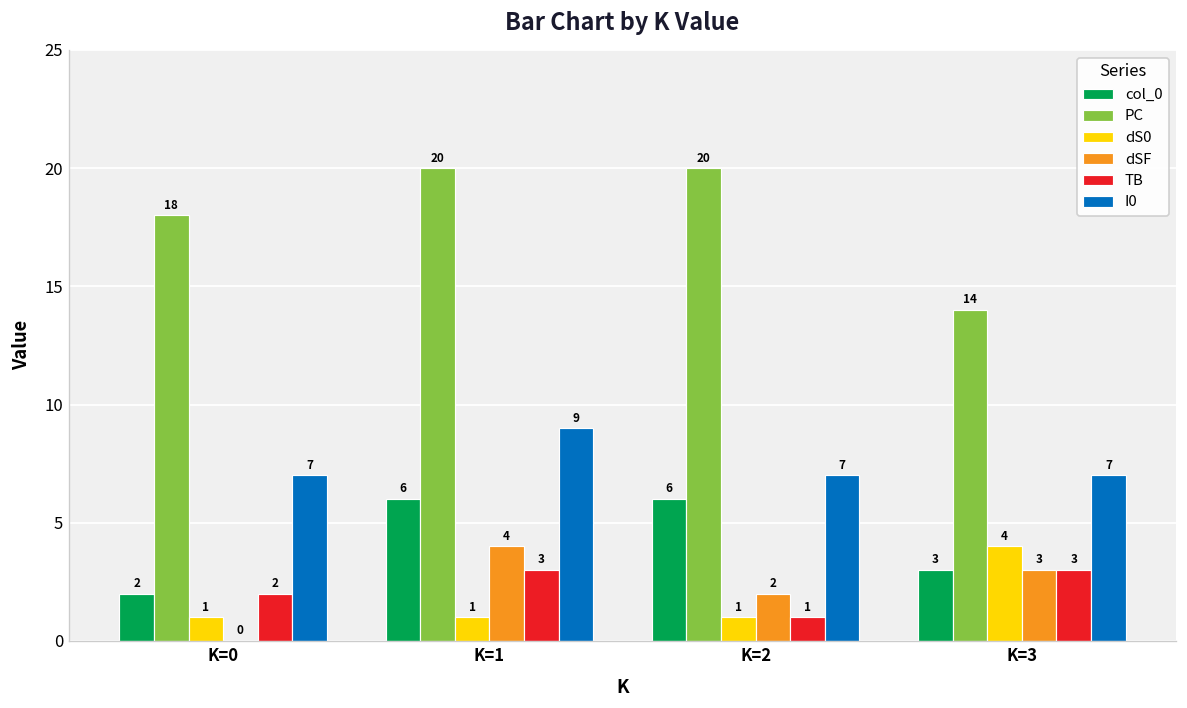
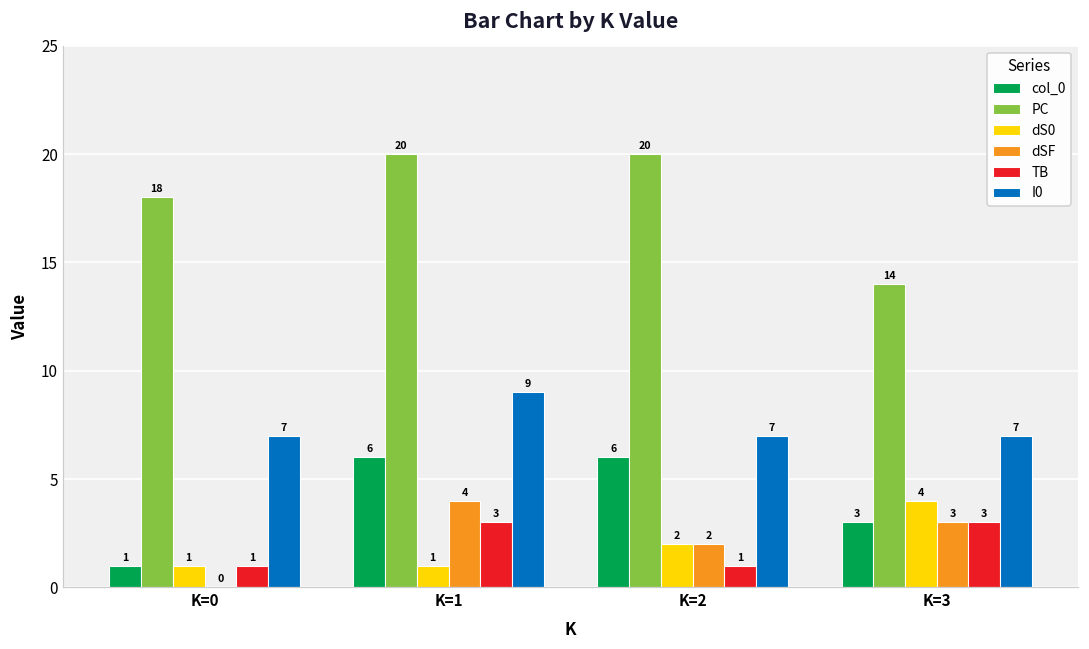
  {
    "col_0": {
-     "K=0": 2,
+     "K=0": 1,
      "K=1": 6,
      "K=2": 6,
      "K=3": 3
    },
    "PC": {
      "K=0": 18,
      "K=1": 20,
      "K=2": 20,
      "K=3": 14
    },
    "dS0": {
      "K=0": 1,
      "K=1": 1,
-     "K=2": 1,
+     "K=2": 2,
      "K=3": 4
    },
    "dSF": {
      "K=0": 0,
      "K=1": 4,
      "K=2": 2,
      "K=3": 3
    },
    "TB": {
-     "K=0": 2,
+     "K=0": 1,
      "K=1": 3,
      "K=2": 1,
      "K=3": 3
    },
    "I0": {
      "K=0": 7,
      "K=1": 9,
      "K=2": 7,
      "K=3": 7
    }
  }
